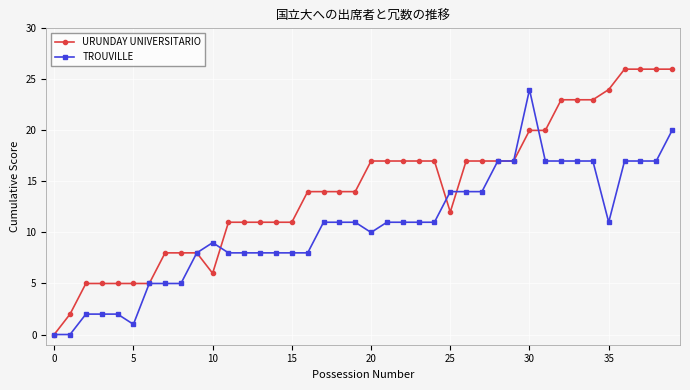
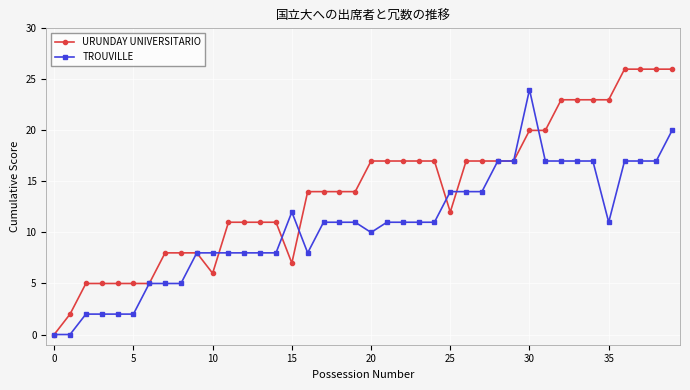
  {
    "URUNDAY UNIVERSITARIO": {
      "5": 5,
      "10": 6,
-     "15": 11,
+     "15": 7,
      "20": 17,
      "25": 12,
      "30": 20,
-     "35": 24
+     "35": 23
    },
    "TROUVILLE": {
-     "5": 1,
-     "10": 9,
-     "15": 8,
+     "5": 2,
+     "10": 8,
+     "15": 12,
      "20": 10,
      "25": 14,
      "30": 24,
      "35": 11
    }
  }
